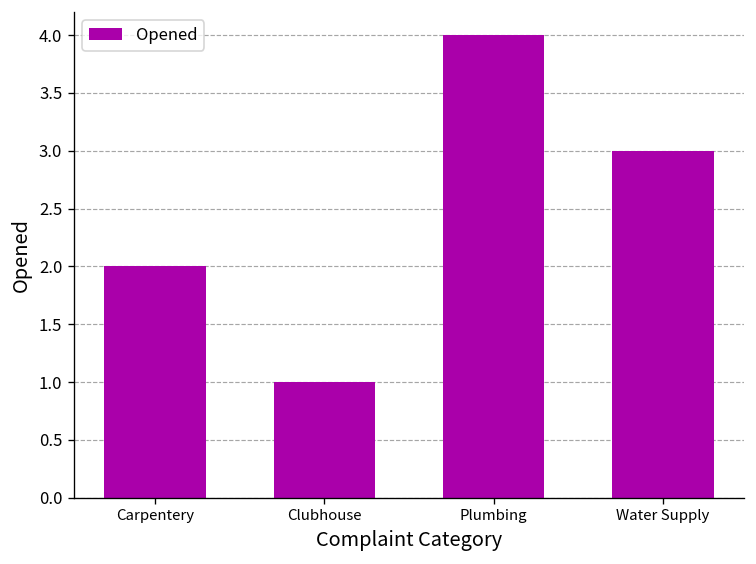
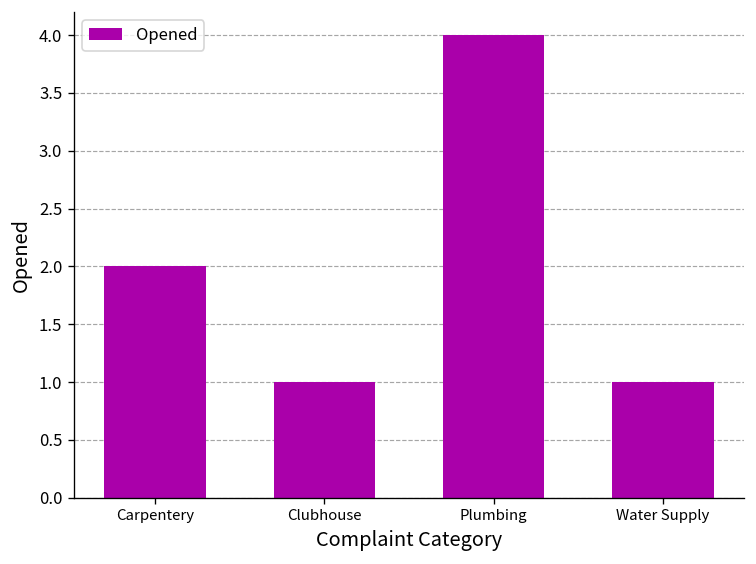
  {
    "Carpentery": 2,
    "Clubhouse": 1,
    "Plumbing": 4,
-   "Water Supply": 3
+   "Water Supply": 1
  }
